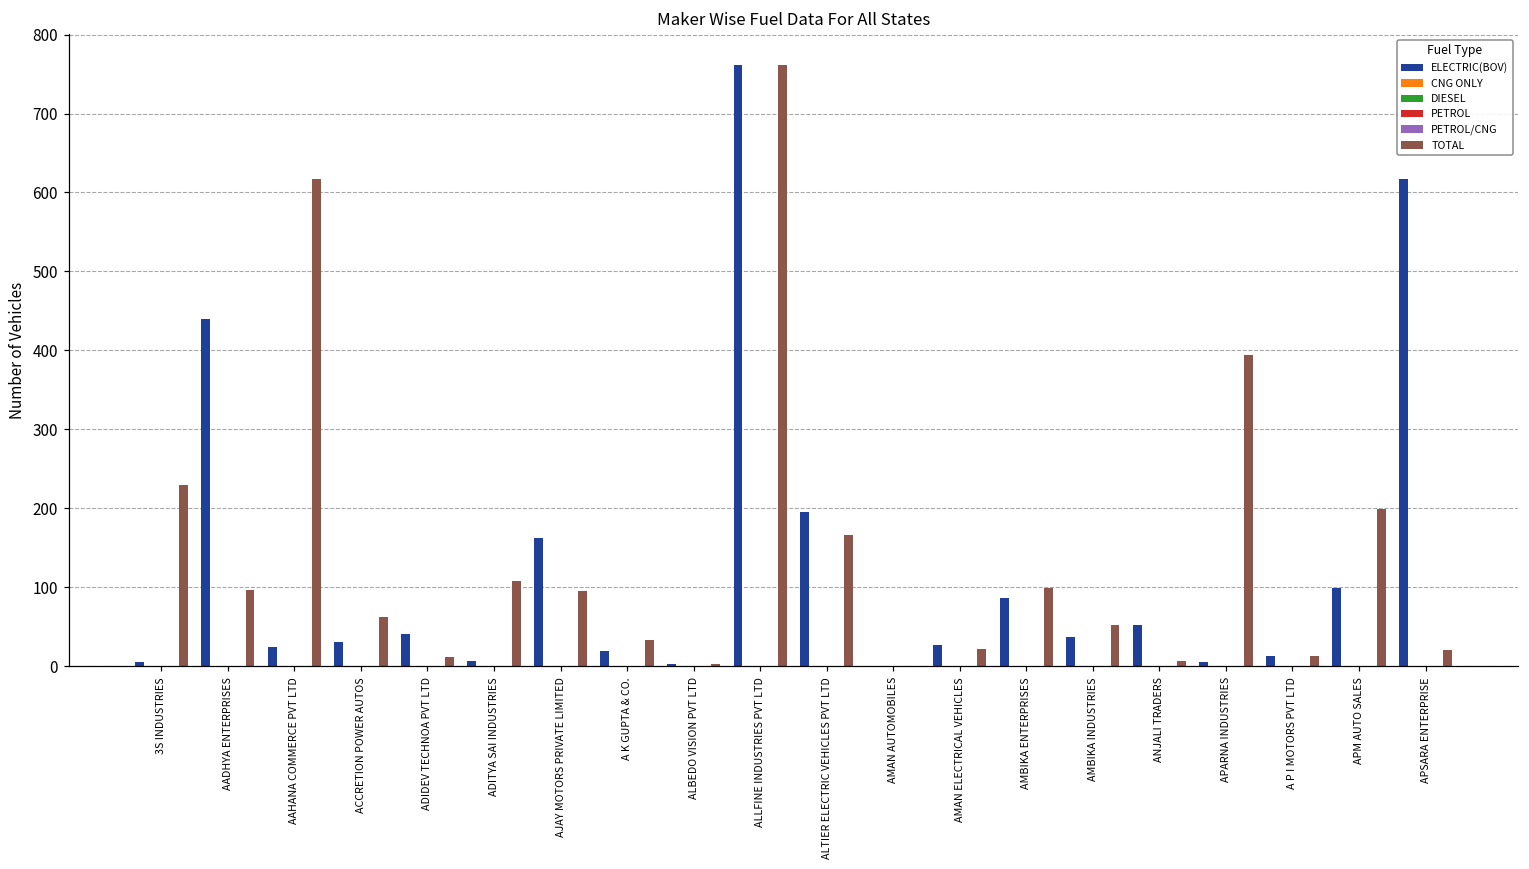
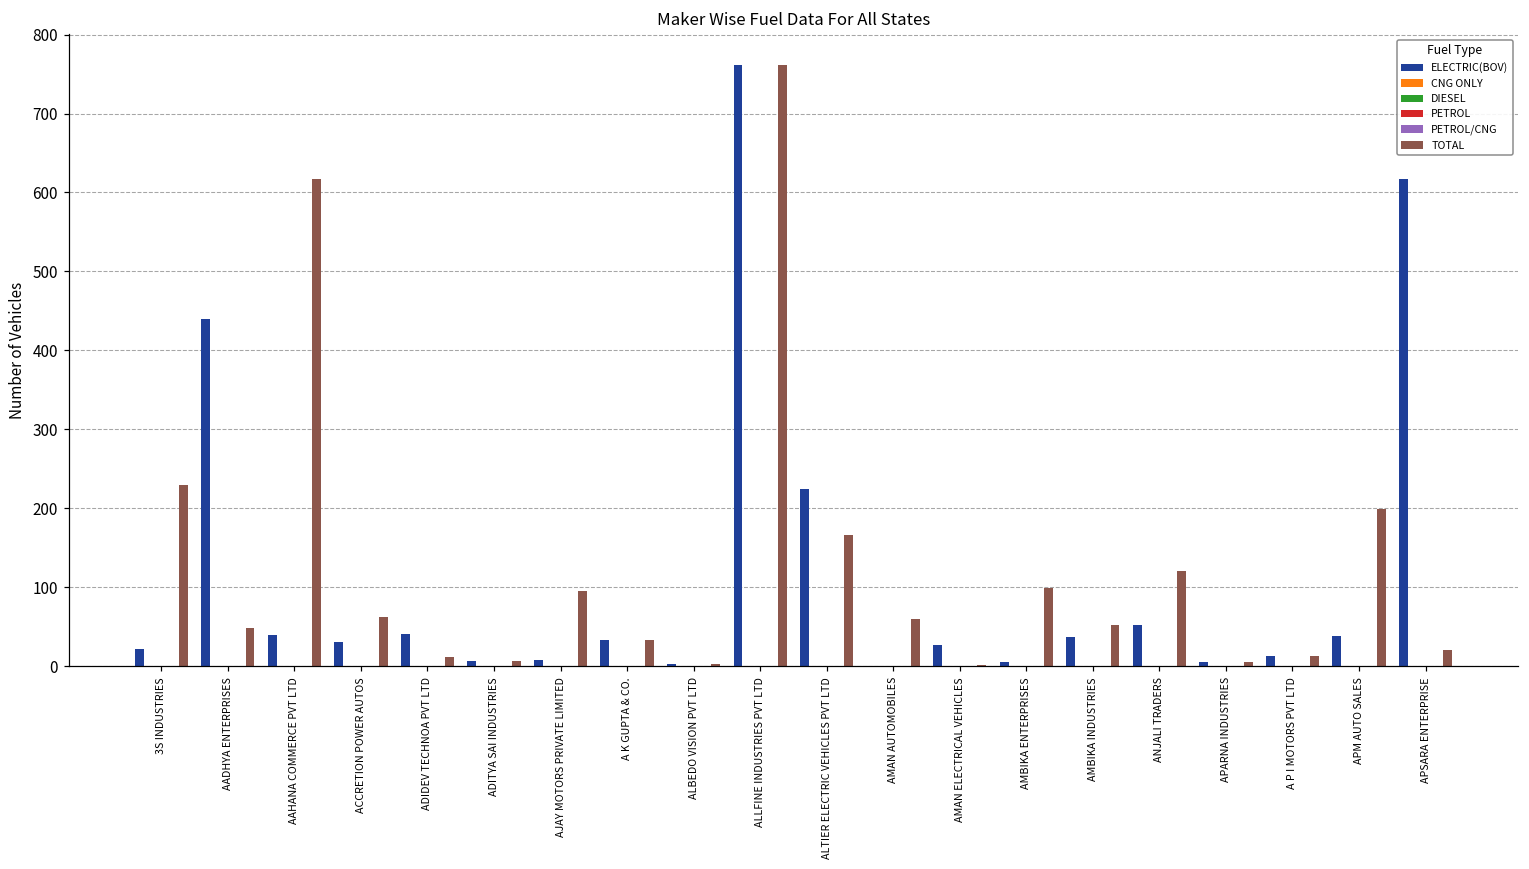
  {
    "ELECTRIC(BOV)": {
-     "3S INDUSTRIES": 10,
+     "3S INDUSTRIES": 20,
      "AADHYA ENTERPRISES": 440,
-     "AAHANA COMMERCE PVT LTD": 20,
+     "AAHANA COMMERCE PVT LTD": 40,
      "ACCRETION POWER AUTOS": 30,
      "ADIDEV TECHNOA PVT LTD": 40,
      "ADITYA SAI INDUSTRIES": 10,
-     "AJAY MOTORS PRIVATE LIMITED": 160,
-     "A K GUPTA & CO.": 20,
+     "AJAY MOTORS PRIVATE LIMITED": 10,
+     "A K GUPTA & CO.": 30,
      "ALLFINE INDUSTRIES PVT LTD": 760,
-     "ALTIER ELECTRIC VEHICLES PVT LTD": 200,
+     "ALTIER ELECTRIC VEHICLES PVT LTD": 220,
      "AMAN ELECTRICAL VEHICLES": 30,
-     "AMBIKA ENTERPRISES": 90,
+     "AMBIKA ENTERPRISES": 10,
      "AMBIKA INDUSTRIES": 40,
      "ANJALI TRADERS": 50,
      "APARNA INDUSTRIES": 10,
      "A P I MOTORS PVT LTD": 10,
-     "APM AUTO SALES": 100,
+     "APM AUTO SALES": 40,
      "APSARA ENTERPRISE": 620
    },
    "CNG ONLY": {
      "3S INDUSTRIES": 0,
      "AADHYA ENTERPRISES": 0,
      "AAHANA COMMERCE PVT LTD": 0,
      "ACCRETION POWER AUTOS": 0,
      "ADIDEV TECHNOA PVT LTD": 0,
      "ADITYA SAI INDUSTRIES": 0,
      "AJAY MOTORS PRIVATE LIMITED": 0,
      "A K GUPTA & CO.": 0,
      "ALBEDO VISION PVT LTD": 0,
      "ALLFINE INDUSTRIES PVT LTD": 0,
      "ALTIER ELECTRIC VEHICLES PVT LTD": 0,
      "AMAN AUTOMOBILES": 0,
      "AMAN ELECTRICAL VEHICLES": 0,
      "AMBIKA ENTERPRISES": 0,
      "AMBIKA INDUSTRIES": 0,
      "ANJALI TRADERS": 0,
      "APARNA INDUSTRIES": 0,
      "A P I MOTORS PVT LTD": 0,
      "APM AUTO SALES": 0,
      "APSARA ENTERPRISE": 0
    },
    "DIESEL": {
      "3S INDUSTRIES": 0,
      "AADHYA ENTERPRISES": 0,
      "AAHANA COMMERCE PVT LTD": 0,
      "ACCRETION POWER AUTOS": 0,
      "ADIDEV TECHNOA PVT LTD": 0,
      "ADITYA SAI INDUSTRIES": 0,
      "AJAY MOTORS PRIVATE LIMITED": 0,
      "A K GUPTA & CO.": 0,
      "ALBEDO VISION PVT LTD": 0,
      "ALLFINE INDUSTRIES PVT LTD": 0,
      "ALTIER ELECTRIC VEHICLES PVT LTD": 0,
      "AMAN AUTOMOBILES": 0,
      "AMAN ELECTRICAL VEHICLES": 0,
      "AMBIKA ENTERPRISES": 0,
      "AMBIKA INDUSTRIES": 0,
      "ANJALI TRADERS": 0,
      "APARNA INDUSTRIES": 0,
      "A P I MOTORS PVT LTD": 0,
      "APM AUTO SALES": 0,
      "APSARA ENTERPRISE": 0
    },
    "PETROL": {
      "3S INDUSTRIES": 0,
      "AADHYA ENTERPRISES": 0,
      "AAHANA COMMERCE PVT LTD": 0,
      "ACCRETION POWER AUTOS": 0,
      "ADIDEV TECHNOA PVT LTD": 0,
      "ADITYA SAI INDUSTRIES": 0,
      "AJAY MOTORS PRIVATE LIMITED": 0,
      "A K GUPTA & CO.": 0,
      "ALBEDO VISION PVT LTD": 0,
      "ALLFINE INDUSTRIES PVT LTD": 0,
      "ALTIER ELECTRIC VEHICLES PVT LTD": 0,
      "AMAN AUTOMOBILES": 0,
      "AMAN ELECTRICAL VEHICLES": 0,
      "AMBIKA ENTERPRISES": 0,
      "AMBIKA INDUSTRIES": 0,
      "ANJALI TRADERS": 0,
      "APARNA INDUSTRIES": 0,
      "A P I MOTORS PVT LTD": 0,
      "APM AUTO SALES": 0,
      "APSARA ENTERPRISE": 0
    },
    "PETROL/CNG": {
      "3S INDUSTRIES": 0,
      "AADHYA ENTERPRISES": 0,
      "AAHANA COMMERCE PVT LTD": 0,
      "ACCRETION POWER AUTOS": 0,
      "ADIDEV TECHNOA PVT LTD": 0,
      "ADITYA SAI INDUSTRIES": 0,
      "AJAY MOTORS PRIVATE LIMITED": 0,
      "A K GUPTA & CO.": 0,
      "ALBEDO VISION PVT LTD": 0,
      "ALLFINE INDUSTRIES PVT LTD": 0,
      "ALTIER ELECTRIC VEHICLES PVT LTD": 0,
      "AMAN AUTOMOBILES": 0,
      "AMAN ELECTRICAL VEHICLES": 0,
      "AMBIKA ENTERPRISES": 0,
      "AMBIKA INDUSTRIES": 0,
      "ANJALI TRADERS": 0,
      "APARNA INDUSTRIES": 0,
      "A P I MOTORS PVT LTD": 0,
      "APM AUTO SALES": 0,
      "APSARA ENTERPRISE": 0
    },
    "TOTAL": {
      "3S INDUSTRIES": 230,
-     "AADHYA ENTERPRISES": 100,
+     "AADHYA ENTERPRISES": 50,
      "AAHANA COMMERCE PVT LTD": 620,
      "ACCRETION POWER AUTOS": 60,
      "ADIDEV TECHNOA PVT LTD": 10,
-     "ADITYA SAI INDUSTRIES": 110,
+     "ADITYA SAI INDUSTRIES": 10,
      "AJAY MOTORS PRIVATE LIMITED": 100,
      "A K GUPTA & CO.": 30,
      "ALLFINE INDUSTRIES PVT LTD": 760,
      "ALTIER ELECTRIC VEHICLES PVT LTD": 170,
-     "AMAN AUTOMOBILES": 0,
-     "AMAN ELECTRICAL VEHICLES": 20,
+     "AMAN AUTOMOBILES": 60,
+     "AMAN ELECTRICAL VEHICLES": 0,
      "AMBIKA ENTERPRISES": 100,
      "AMBIKA INDUSTRIES": 50,
-     "ANJALI TRADERS": 10,
-     "APARNA INDUSTRIES": 390,
+     "ANJALI TRADERS": 120,
+     "APARNA INDUSTRIES": 10,
      "A P I MOTORS PVT LTD": 10,
      "APM AUTO SALES": 200,
      "APSARA ENTERPRISE": 20
    }
  }
